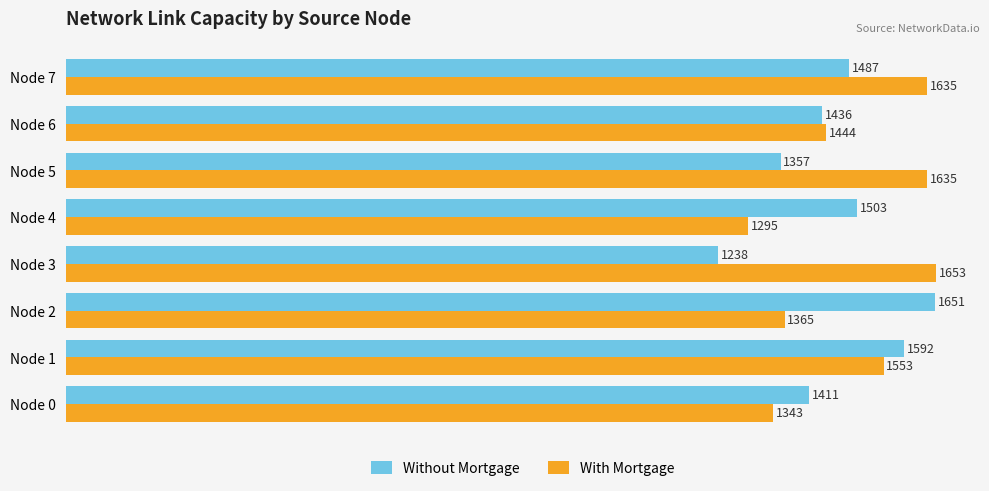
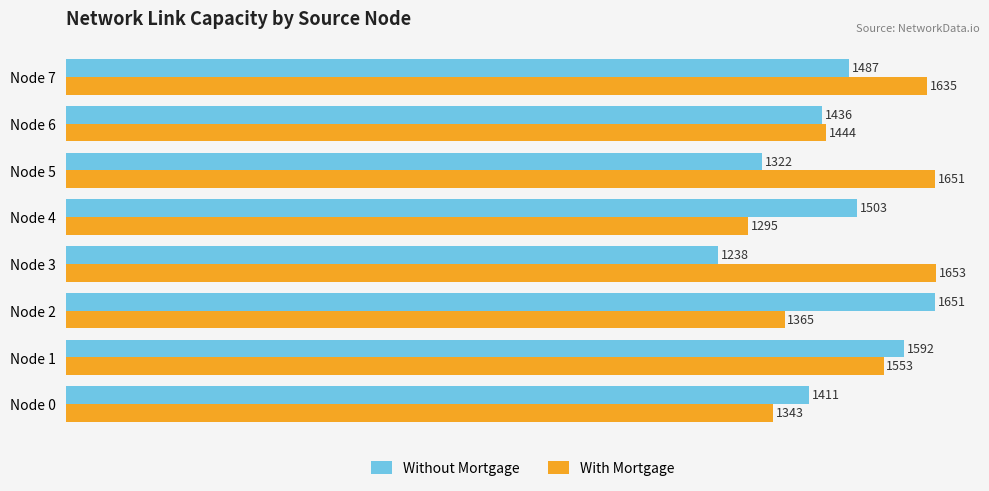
  {
    "Without Mortgage": {
      "Node 7": 1487,
      "Node 6": 1436,
-     "Node 5": 1357,
+     "Node 5": 1322,
      "Node 4": 1503,
      "Node 3": 1238,
      "Node 2": 1651,
      "Node 1": 1592,
      "Node 0": 1411
    },
    "With Mortgage": {
      "Node 7": 1635,
      "Node 6": 1444,
-     "Node 5": 1635,
+     "Node 5": 1651,
      "Node 4": 1295,
      "Node 3": 1653,
      "Node 2": 1365,
      "Node 1": 1553,
      "Node 0": 1343
    }
  }
